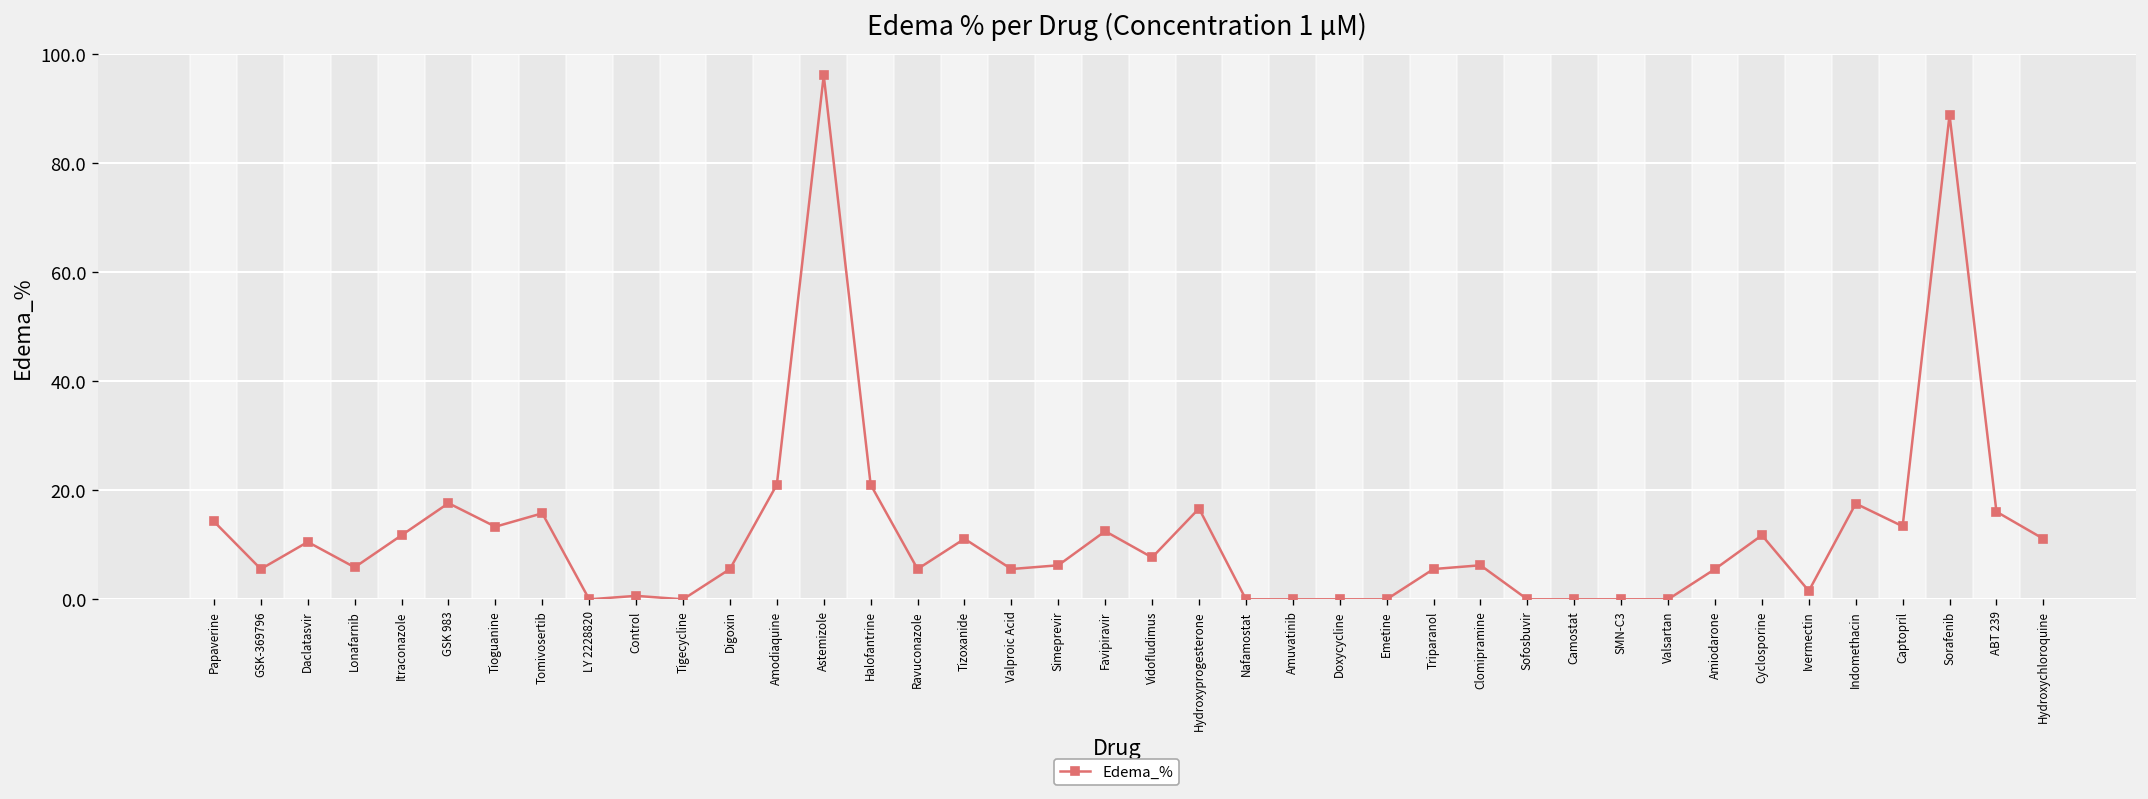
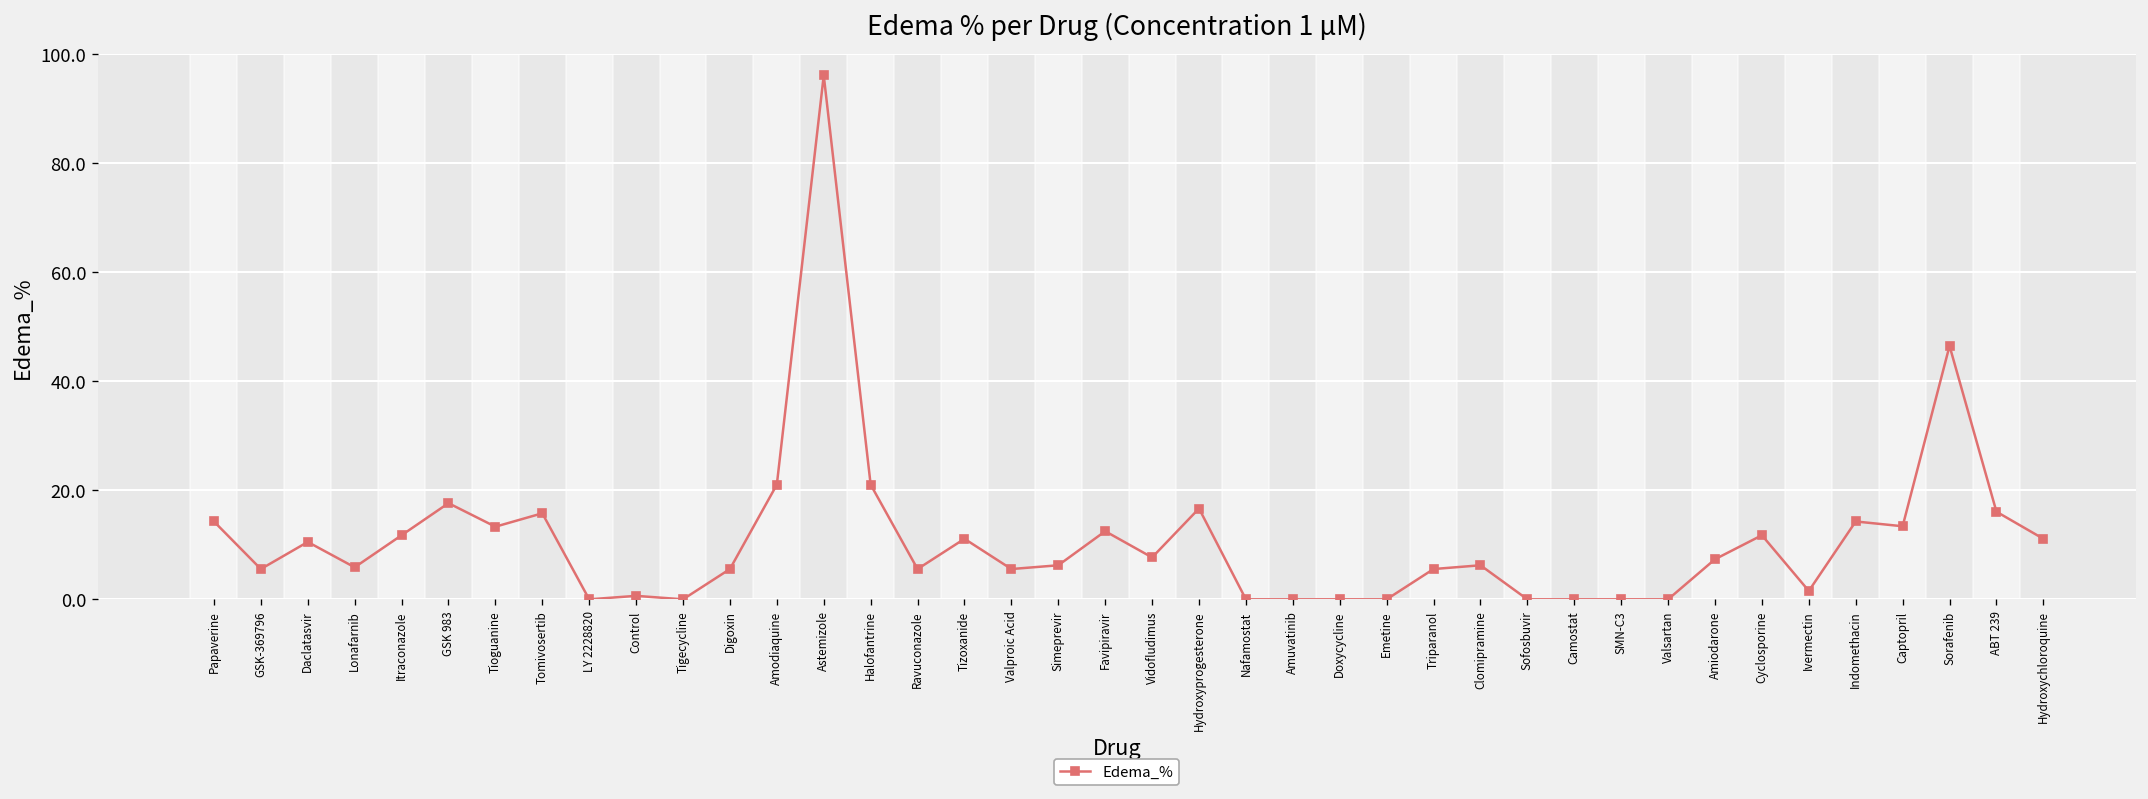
  {
    "Papaverine": 14,
    "GSK-369796": 6,
    "Daclatasvir": 11,
    "Lonafarnib": 6,
    "Itraconazole": 12,
    "GSK 983": 18,
    "Tioguanine": 13,
    "Tomivosertib": 16,
    "LY 2228820": 0,
    "Control": 1,
    "Tigecycline": 0,
    "Digoxin": 6,
    "Amodiaquine": 21,
    "Astemizole": 96,
    "Halofantrine": 21,
    "Ravuconazole": 6,
    "Tizoxanide": 11,
    "Valproic Acid": 6,
    "Simeprevir": 6,
    "Favipiravir": 13,
    "Vidofludimus": 8,
    "Hydroxyprogesterone": 17,
    "Nafamostat": 0,
    "Amuvatinib": 0,
    "Doxycycline": 0,
    "Emetine": 0,
    "Triparanol": 6,
    "Clomipramine": 6,
    "Sofosbuvir": 0,
    "Camostat": 0,
    "SMN-C3": 0,
    "Valsartan": 0,
-   "Amiodarone": 6,
+   "Amiodarone": 7,
    "Cyclosporine": 12,
    "Ivermectin": 2,
-   "Indomethacin": 18,
+   "Indomethacin": 14,
    "Captopril": 13,
-   "Sorafenib": 89,
+   "Sorafenib": 47,
    "ABT 239": 16,
    "Hydroxychloroquine": 11
  }
